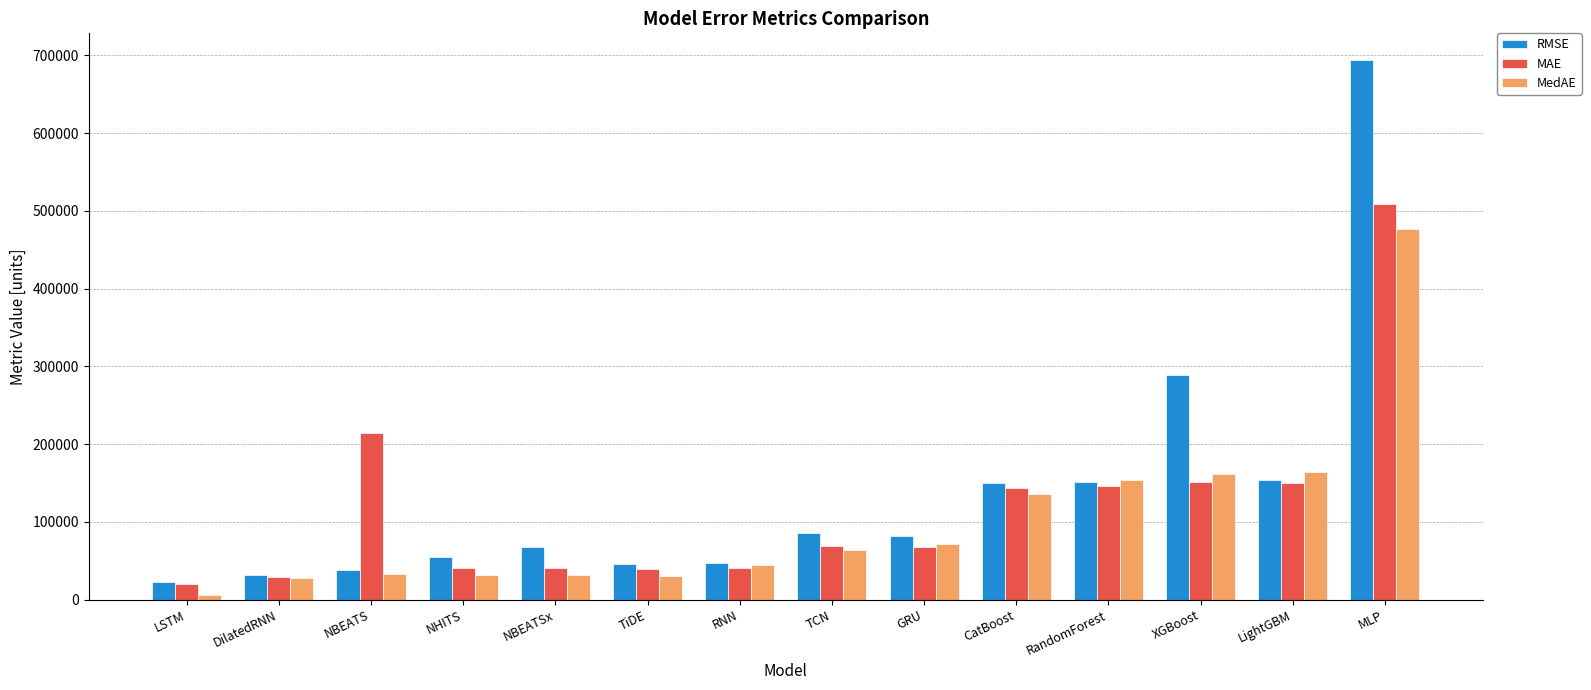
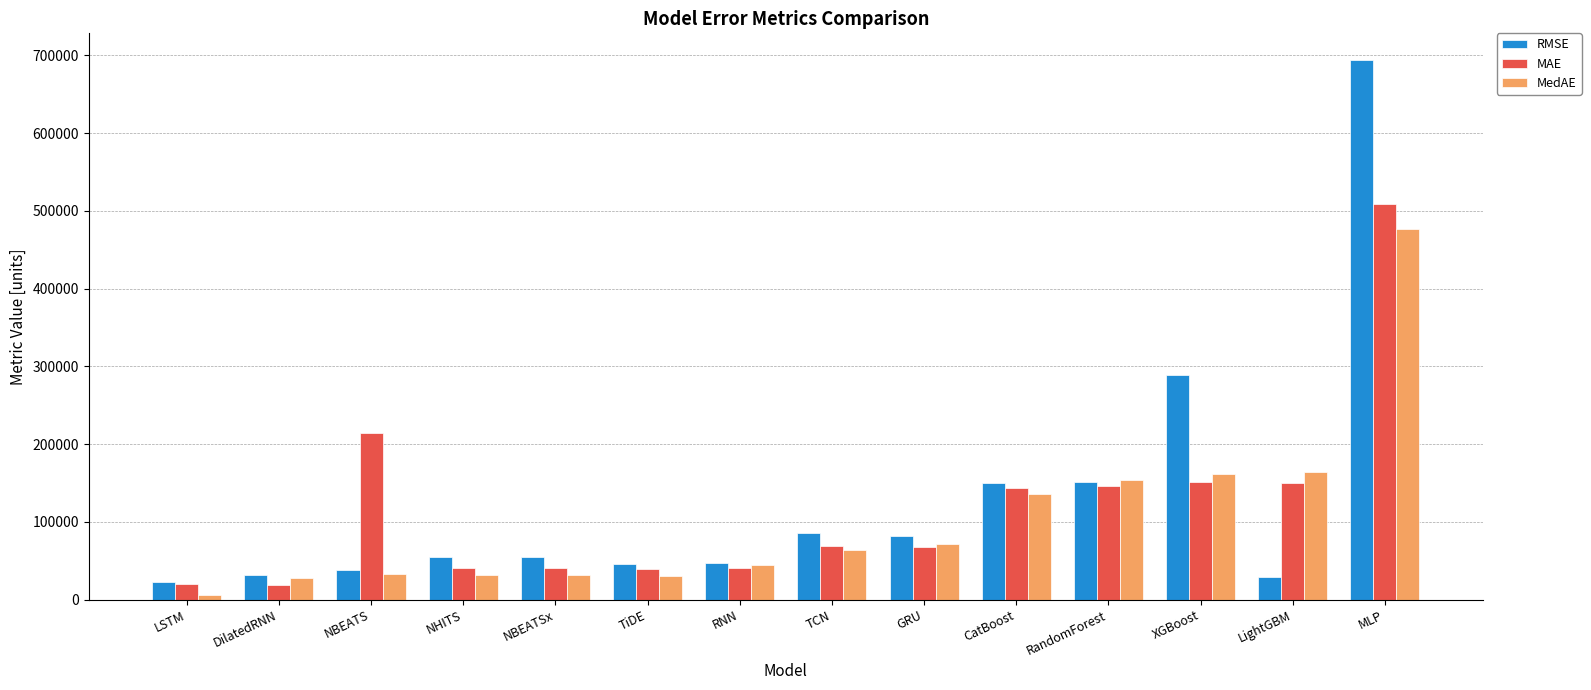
  {
    "RMSE": {
      "LSTM": 20000,
      "DilatedRNN": 30000,
      "NBEATS": 40000,
      "NHITS": 50000,
-     "NBEATSx": 70000,
+     "NBEATSx": 50000,
      "TiDE": 50000,
      "RNN": 50000,
      "TCN": 90000,
      "GRU": 80000,
      "CatBoost": 150000,
      "RandomForest": 150000,
      "XGBoost": 290000,
-     "LightGBM": 150000,
+     "LightGBM": 30000,
      "MLP": 690000
    },
    "MAE": {
      "LSTM": 20000,
-     "DilatedRNN": 30000,
+     "DilatedRNN": 20000,
      "NBEATS": 210000,
      "NHITS": 40000,
      "NBEATSx": 40000,
      "TiDE": 40000,
      "RNN": 40000,
      "TCN": 70000,
      "GRU": 70000,
      "CatBoost": 140000,
      "RandomForest": 150000,
      "XGBoost": 150000,
      "LightGBM": 150000,
      "MLP": 510000
    },
    "MedAE": {
      "LSTM": 10000,
      "DilatedRNN": 30000,
      "NBEATS": 30000,
      "NHITS": 30000,
      "NBEATSx": 30000,
      "TiDE": 30000,
      "RNN": 40000,
      "TCN": 60000,
      "GRU": 70000,
      "CatBoost": 140000,
      "RandomForest": 150000,
      "XGBoost": 160000,
      "LightGBM": 160000,
      "MLP": 480000
    }
  }
